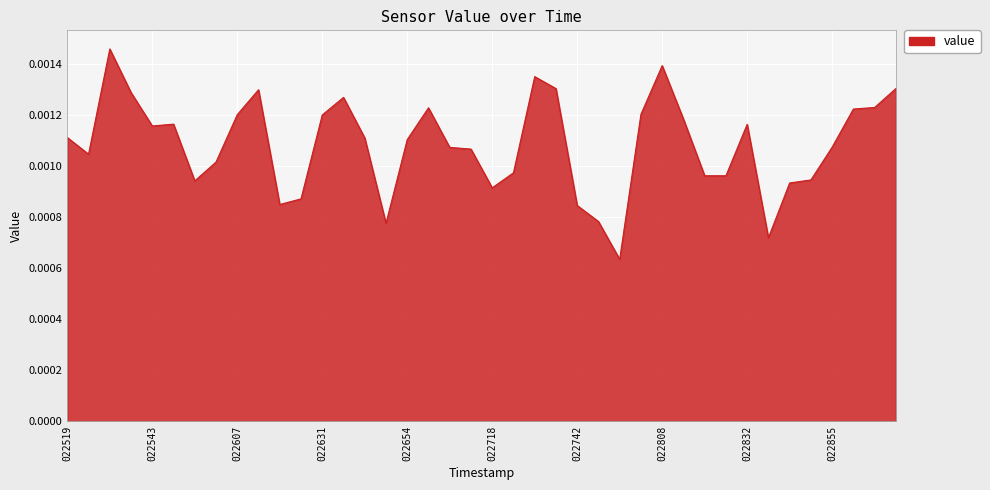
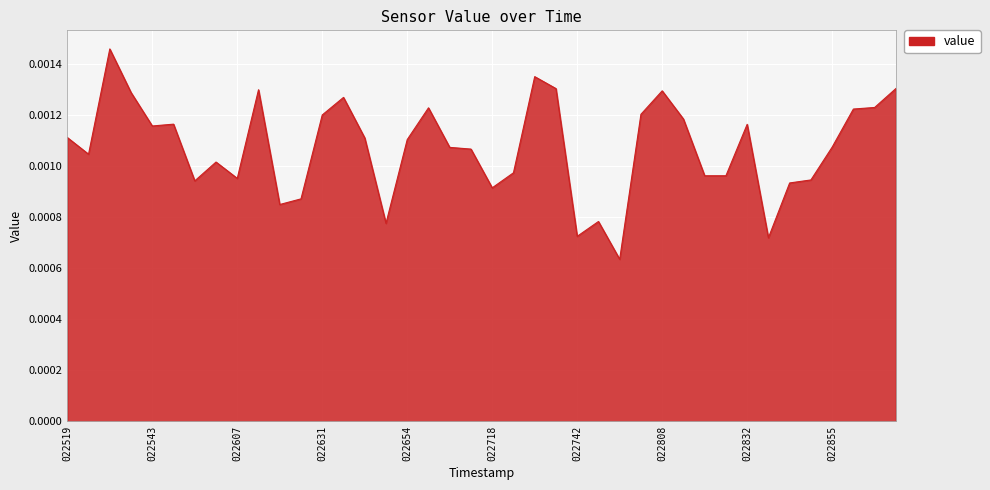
  {
    "022519": 0.00111,
    "022543": 0.00116,
-   "022607": 0.00120,
+   "022607": 0.00095,
    "022631": 0.00120,
    "022654": 0.00110,
    "022718": 0.00092,
-   "022742": 0.00085,
-   "022808": 0.00139,
+   "022742": 0.00073,
+   "022808": 0.00130,
    "022832": 0.00116,
    "022855": 0.00107
  }
